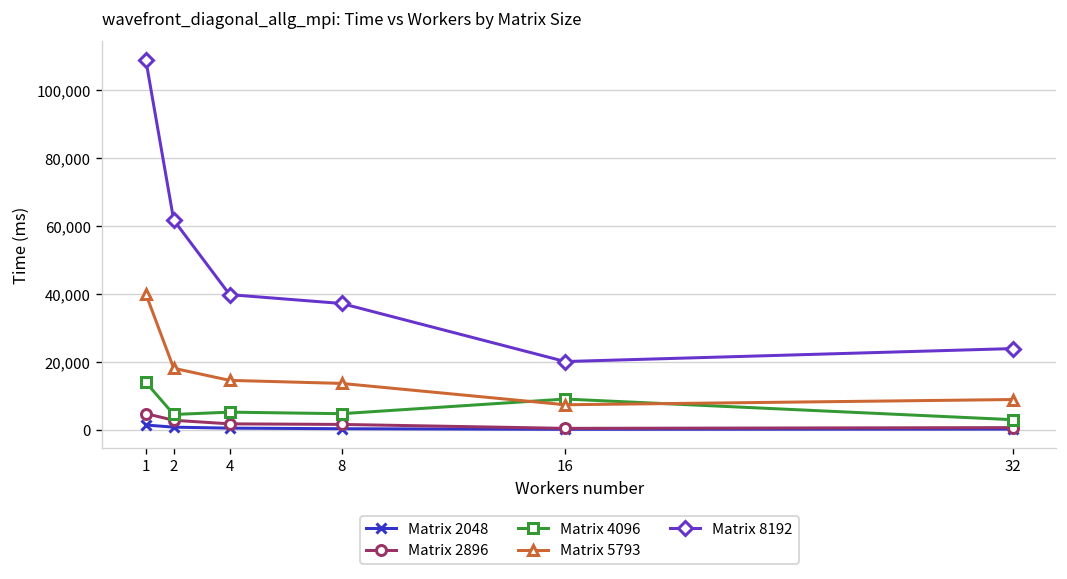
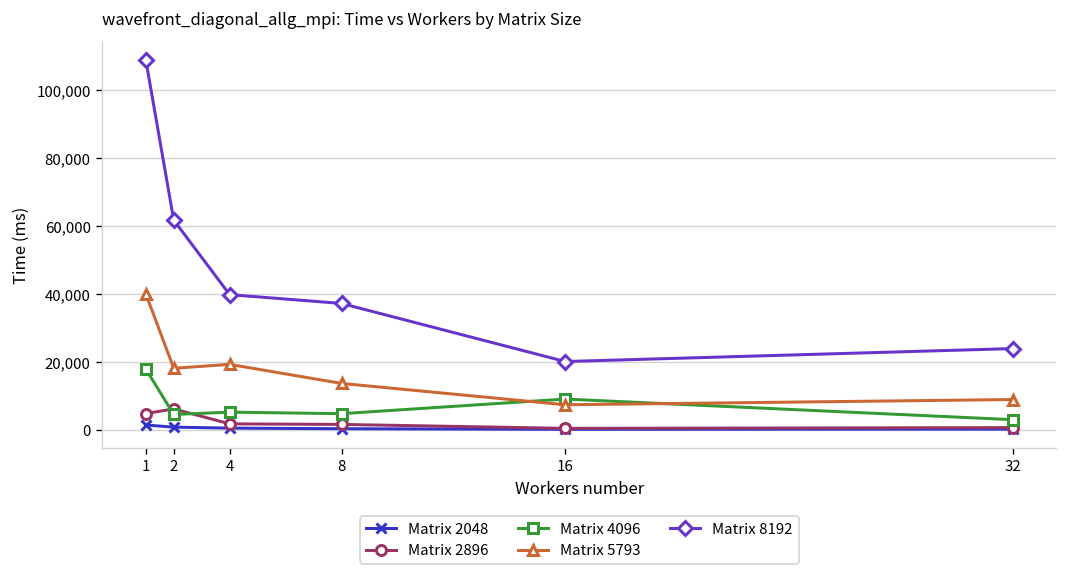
  {
    "Matrix 2896": {
      "1": "5,000",
-     "2": "3,000",
+     "2": "6,000",
      "4": "2,000",
      "8": "2,000"
    },
    "Matrix 4096": {
-     "1": "14,000",
+     "1": "18,000",
      "2": "5,000",
      "4": "5,000",
      "8": "5,000",
      "16": "9,000",
      "32": "3,000"
    },
    "Matrix 5793": {
      "1": "40,000",
      "2": "18,000",
-     "4": "15,000",
+     "4": "19,000",
      "8": "14,000",
      "16": "7,000",
      "32": "9,000"
    }
  }
